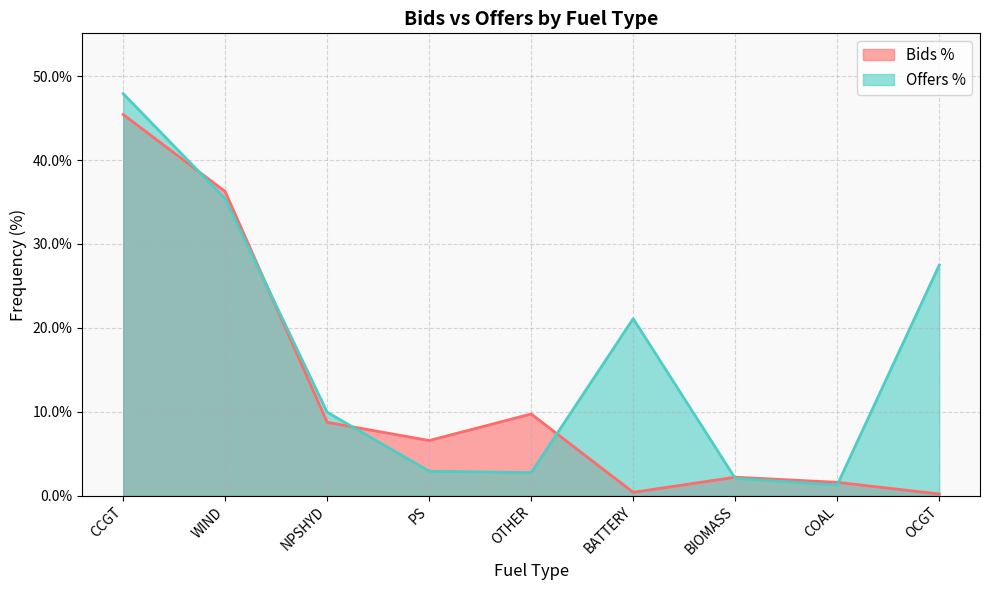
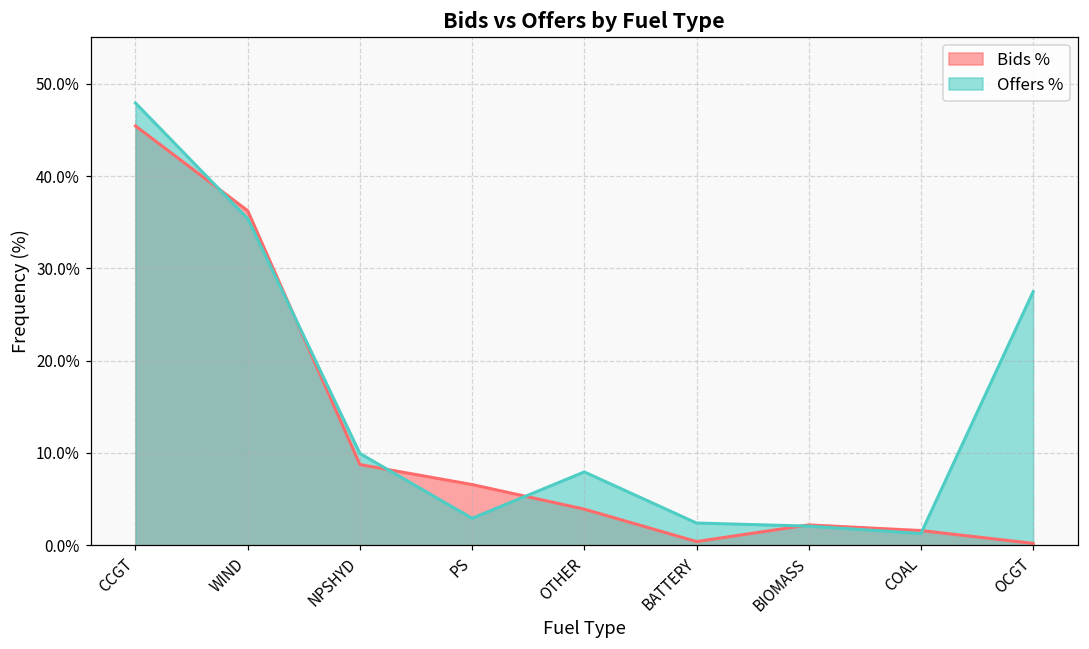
  {
    "Bids %": {
      "CCGT": "45%",
      "WIND": "36%",
      "NPSHYD": "9%",
      "PS": "7%",
-     "OTHER": "10%",
+     "OTHER": "4%",
      "BATTERY": "0%",
      "COAL": "2%",
      "OCGT": "0%"
    },
    "Offers %": {
      "CCGT": "48%",
      "WIND": "35%",
      "NPSHYD": "10%",
      "PS": "3%",
-     "OTHER": "3%",
-     "BATTERY": "21%",
+     "OTHER": "8%",
+     "BATTERY": "2%",
      "COAL": "1%",
      "OCGT": "27%"
    }
  }
